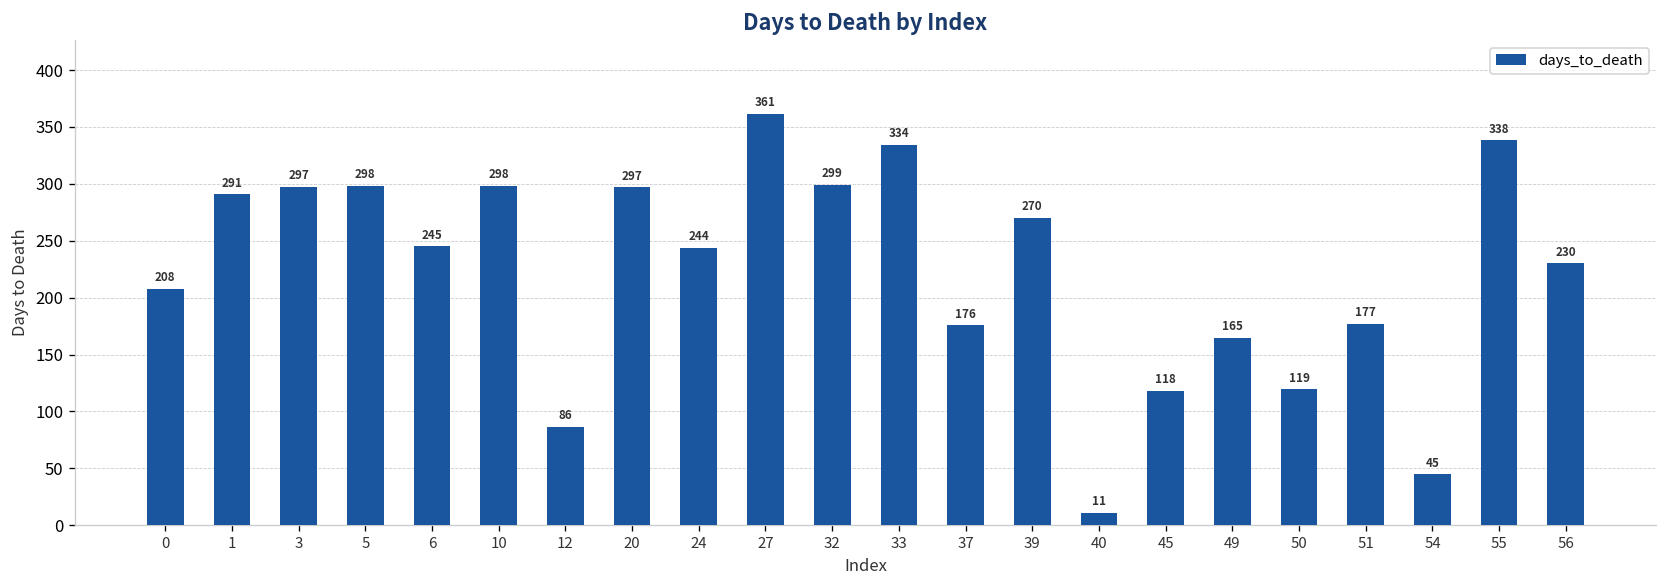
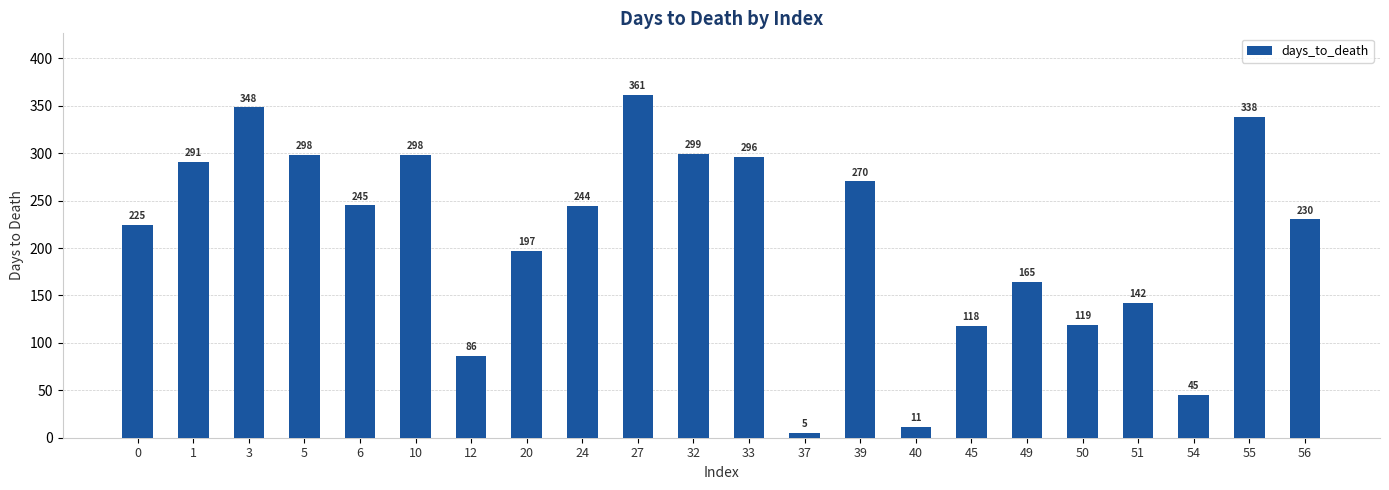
  {
-   "0": 208,
+   "0": 225,
    "1": 291,
-   "3": 297,
+   "3": 348,
    "5": 298,
    "6": 245,
    "10": 298,
    "12": 86,
-   "20": 297,
+   "20": 197,
    "24": 244,
    "27": 361,
    "32": 299,
-   "33": 334,
-   "37": 176,
+   "33": 296,
+   "37": 5,
    "39": 270,
    "40": 11,
    "45": 118,
    "49": 165,
    "50": 119,
-   "51": 177,
+   "51": 142,
    "54": 45,
    "55": 338,
    "56": 230
  }
